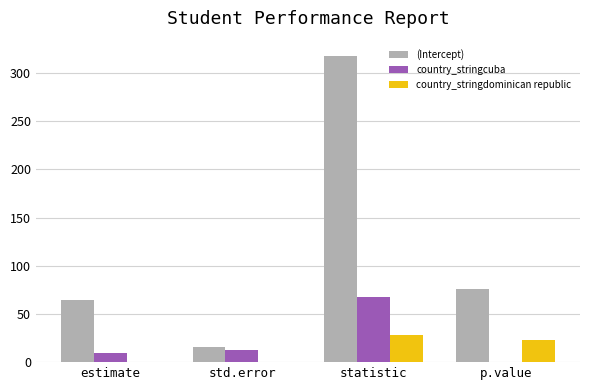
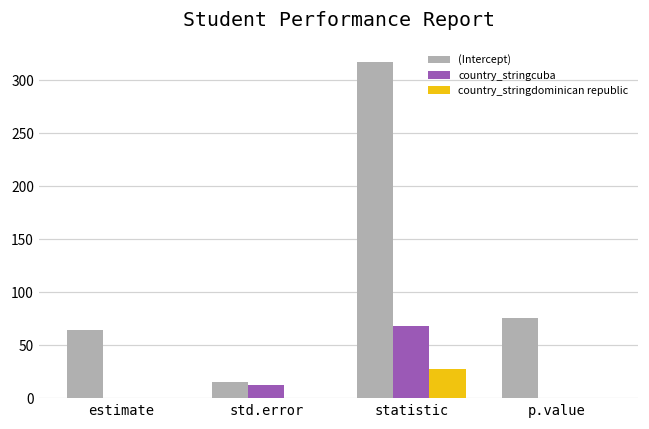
  {
    "(Intercept)": {
      "estimate": 60,
      "std.error": 20,
      "statistic": 320,
      "p.value": 80
    },
    "country_stringcuba": {
-     "estimate": 10,
+     "estimate": 0,
      "std.error": 10,
      "statistic": 70,
      "p.value": 0
    },
    "country_stringdominican republic": {
      "statistic": 30,
-     "p.value": 20
+     "p.value": 0
    }
  }
